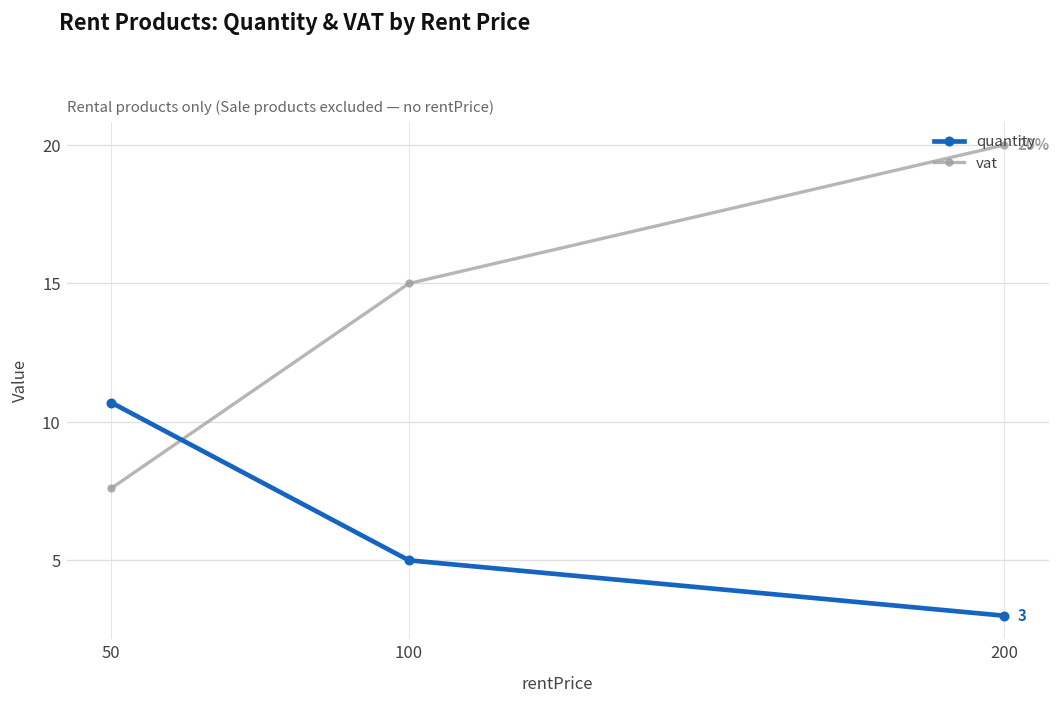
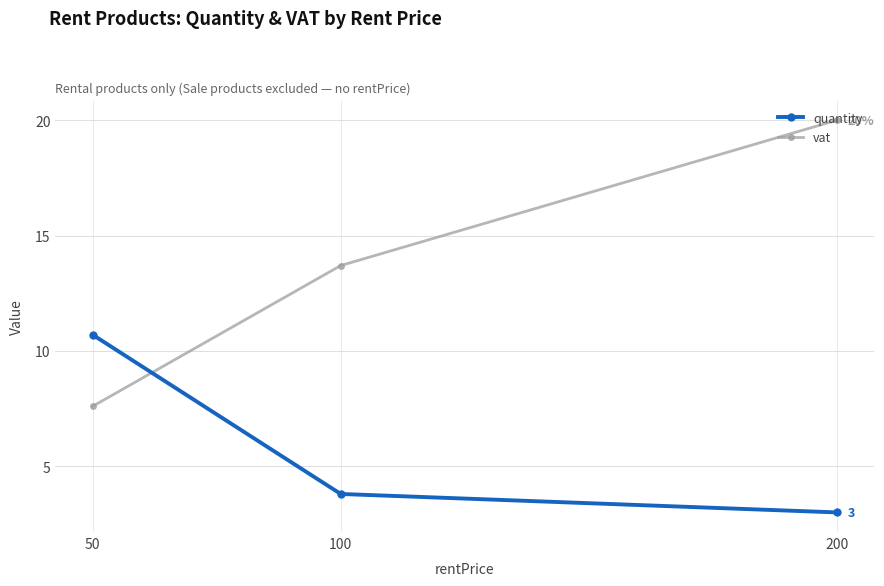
  {
    "quantity": {
      "50": 10.7,
-     "100": 5.0
+     "100": 3.8
    },
    "vat": {
      "50": 7.6,
-     "100": 15.0
+     "100": 13.7
    }
  }
